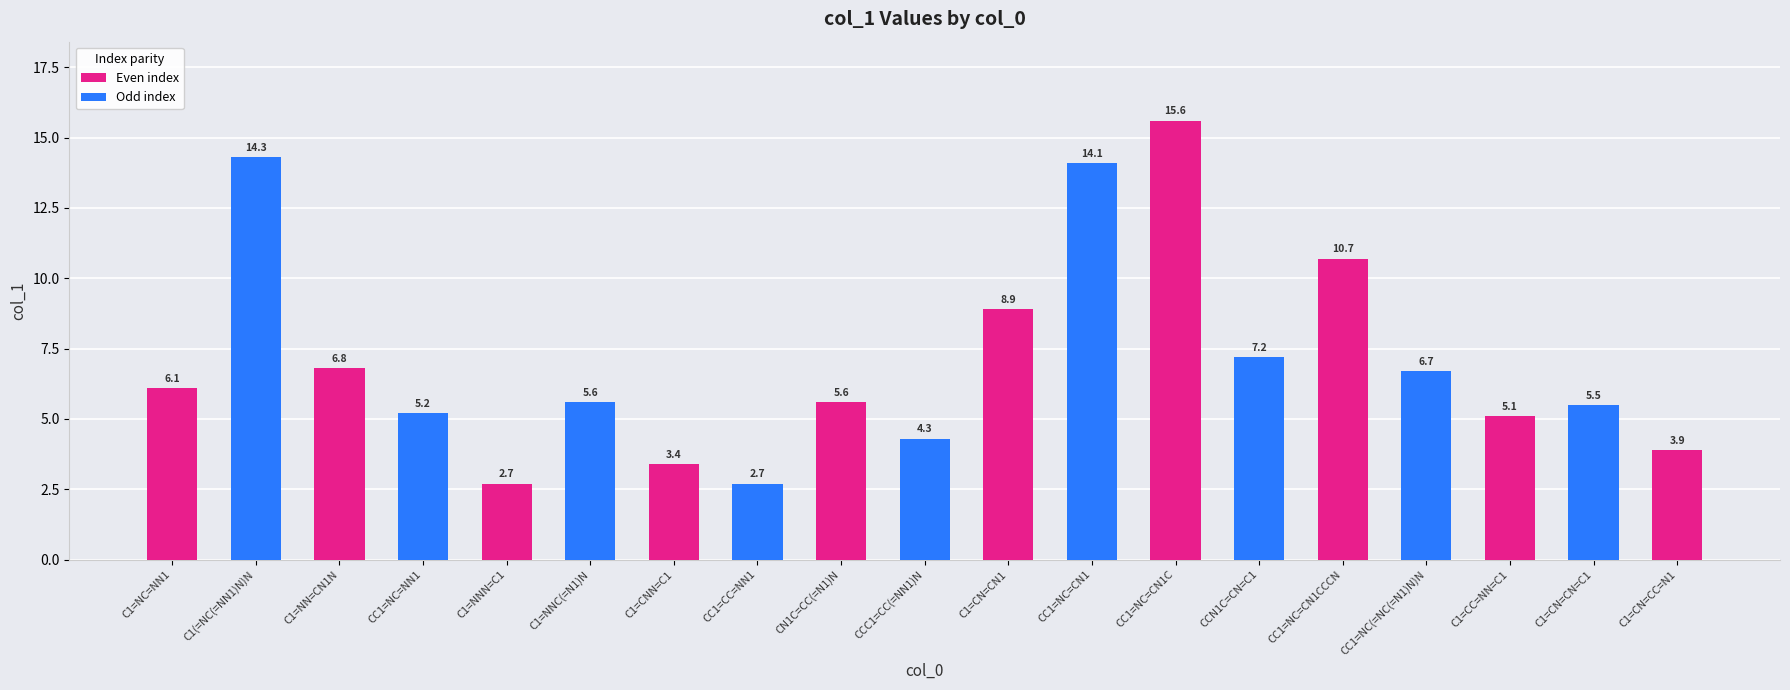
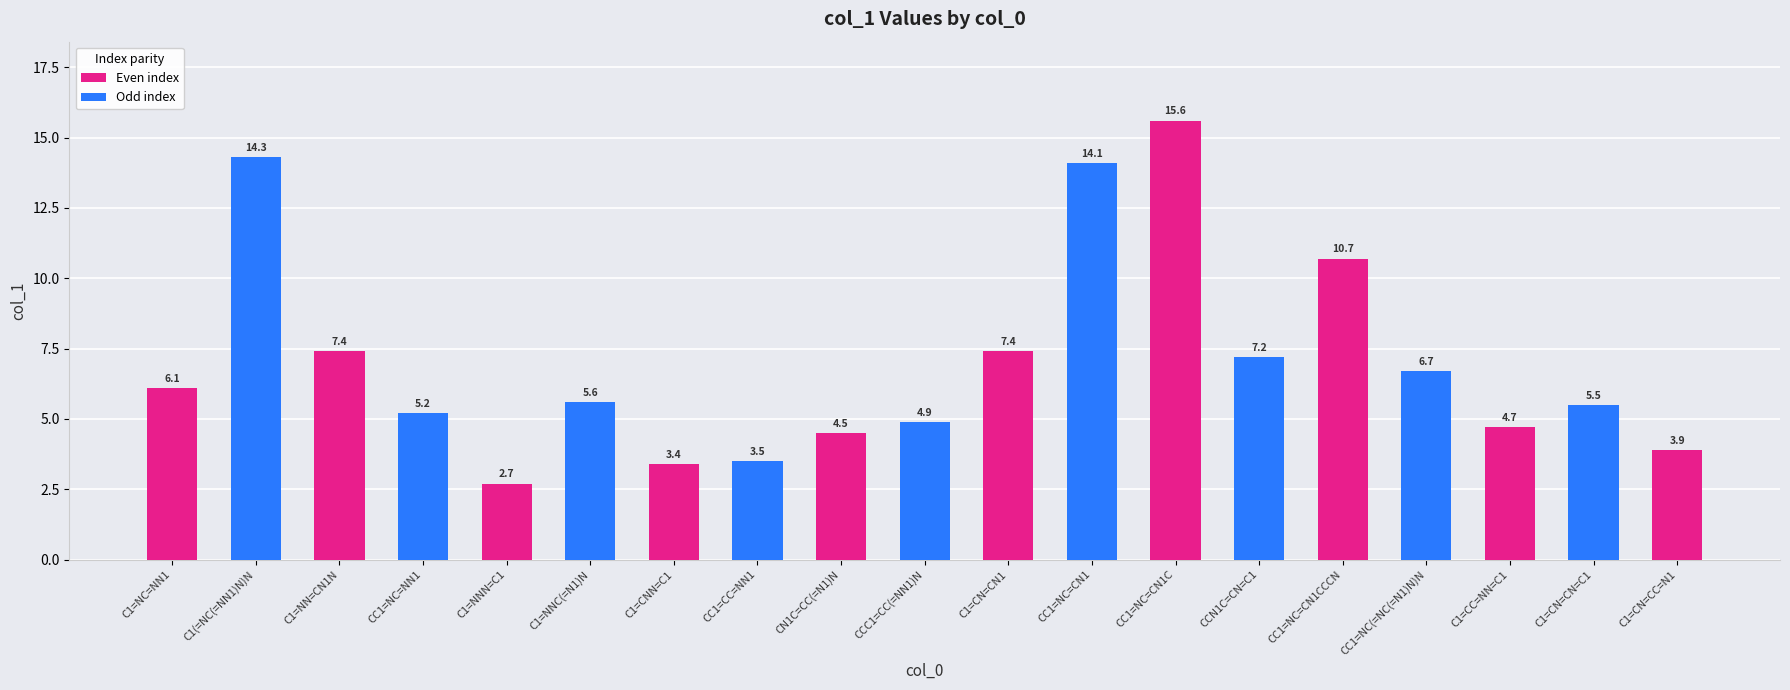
  {
    "C1=NC=NN1": 6.1,
    "C1(=NC(=NN1)N)N": 14.3,
-   "C1=NN=CN1N": 6.8,
+   "C1=NN=CN1N": 7.4,
    "CC1=NC=NN1": 5.2,
    "C1=NNN=C1": 2.7,
    "C1=NNC(=N1)N": 5.6,
    "C1=CNN=C1": 3.4,
-   "CC1=CC=NN1": 2.7,
-   "CN1C=CC(=N1)N": 5.6,
-   "CCC1=CC(=NN1)N": 4.3,
-   "C1=CN=CN1": 8.9,
+   "CC1=CC=NN1": 3.5,
+   "CN1C=CC(=N1)N": 4.5,
+   "CCC1=CC(=NN1)N": 4.9,
+   "C1=CN=CN1": 7.4,
    "CC1=NC=CN1": 14.1,
    "CC1=NC=CN1C": 15.6,
    "CCN1C=CN=C1": 7.2,
    "CC1=NC=CN1CCCN": 10.7,
    "CC1=NC(=NC(=N1)N)N": 6.7,
-   "C1=CC=NN=C1": 5.1,
+   "C1=CC=NN=C1": 4.7,
    "C1=CN=CN=C1": 5.5,
    "C1=CN=CC=N1": 3.9
  }
